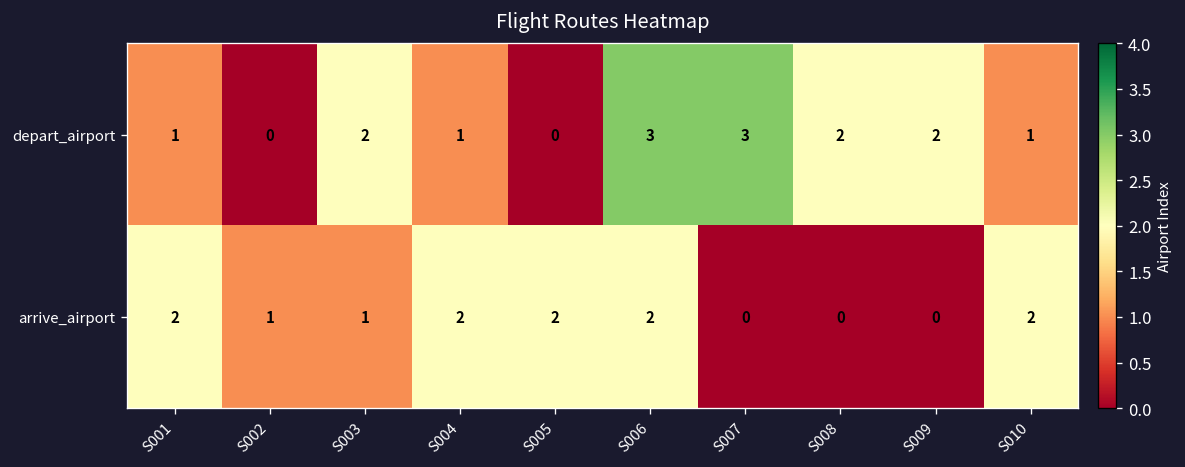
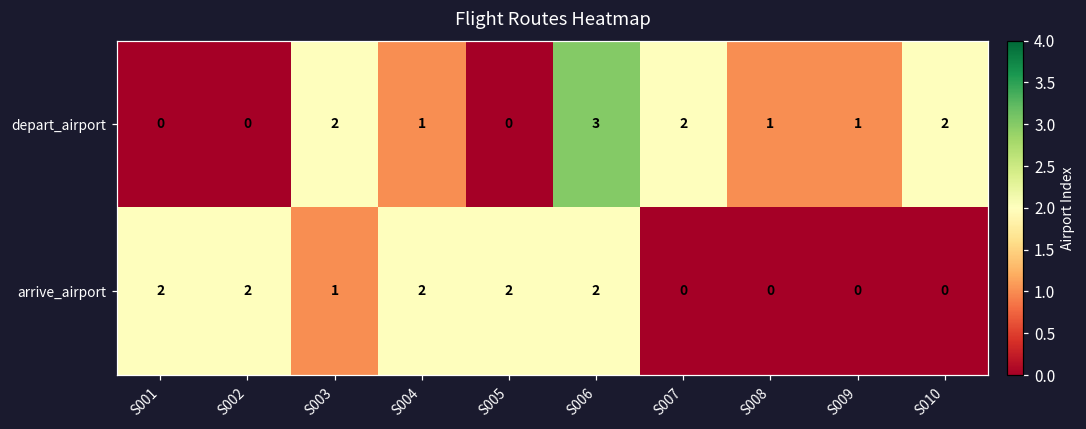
  {
    "depart_airport": {
-     "S001": 1,
+     "S001": 0,
      "S002": 0,
      "S003": 2,
      "S004": 1,
      "S005": 0,
      "S006": 3,
-     "S007": 3,
-     "S008": 2,
-     "S009": 2,
-     "S010": 1
+     "S007": 2,
+     "S008": 1,
+     "S009": 1,
+     "S010": 2
    },
    "arrive_airport": {
      "S001": 2,
-     "S002": 1,
+     "S002": 2,
      "S003": 1,
      "S004": 2,
      "S005": 2,
      "S006": 2,
      "S007": 0,
      "S008": 0,
      "S009": 0,
-     "S010": 2
+     "S010": 0
    }
  }
